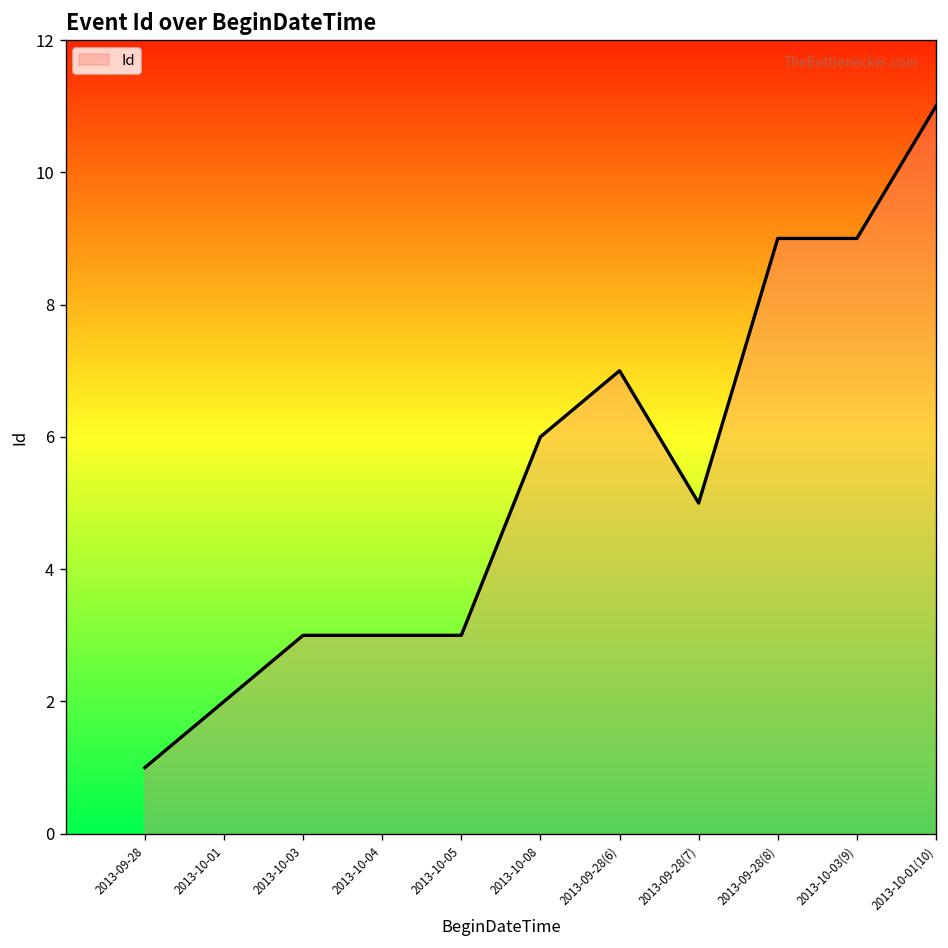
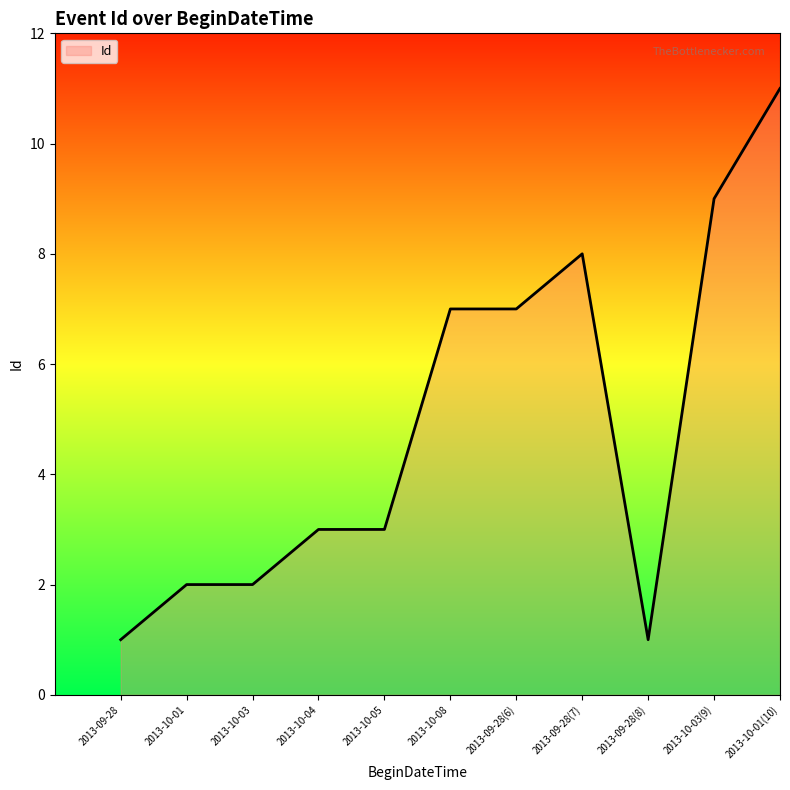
  {
    "2013-09-28": 1,
    "2013-10-01": 2,
-   "2013-10-03": 3,
+   "2013-10-03": 2,
    "2013-10-04": 3,
    "2013-10-05": 3,
-   "2013-10-08": 6,
+   "2013-10-08": 7,
    "2013-09-28(6)": 7,
-   "2013-09-28(7)": 5,
-   "2013-09-28(8)": 9,
+   "2013-09-28(7)": 8,
+   "2013-09-28(8)": 1,
    "2013-10-03(9)": 9,
    "2013-10-01(10)": 11
  }
